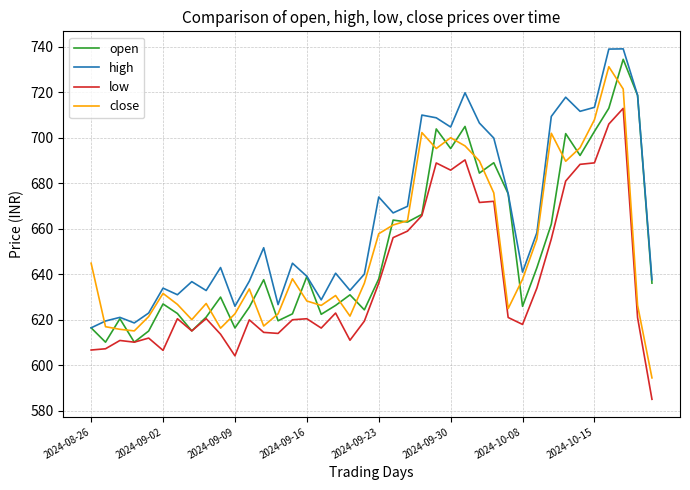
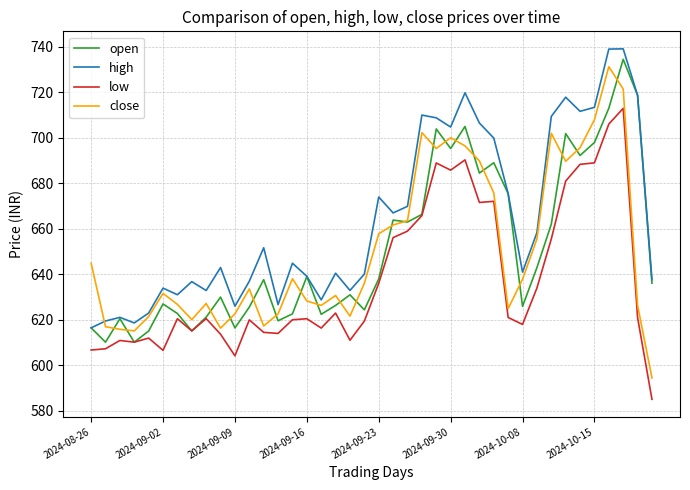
  {
    "open": {
      "2024-09-02": 627,
      "2024-09-09": 616,
      "2024-09-23": 638,
      "2024-09-30": 695,
      "2024-10-08": 626,
-     "2024-10-15": 703
+     "2024-10-15": 698
    },
    "high": {
      "2024-09-02": 634,
      "2024-09-09": 626,
      "2024-09-23": 674,
      "2024-09-30": 705,
      "2024-10-08": 641,
      "2024-10-15": 713
    },
    "low": {
      "2024-08-26": 607,
      "2024-09-02": 607,
      "2024-09-09": 604,
      "2024-09-16": 621,
      "2024-09-23": 636,
      "2024-09-30": 686,
      "2024-10-08": 618,
      "2024-10-15": 689
    },
    "close": {
      "2024-08-26": 645,
      "2024-09-02": 632,
      "2024-09-09": 623,
      "2024-09-16": 628,
      "2024-09-23": 658,
      "2024-09-30": 700,
      "2024-10-08": 638,
      "2024-10-15": 708
    }
  }
